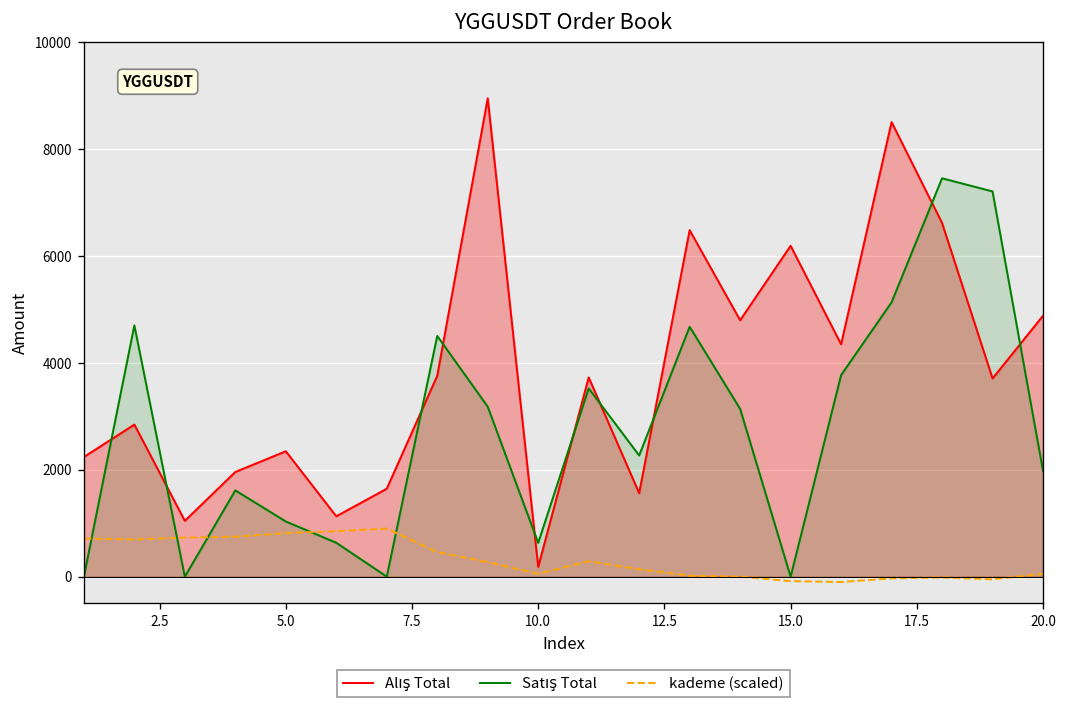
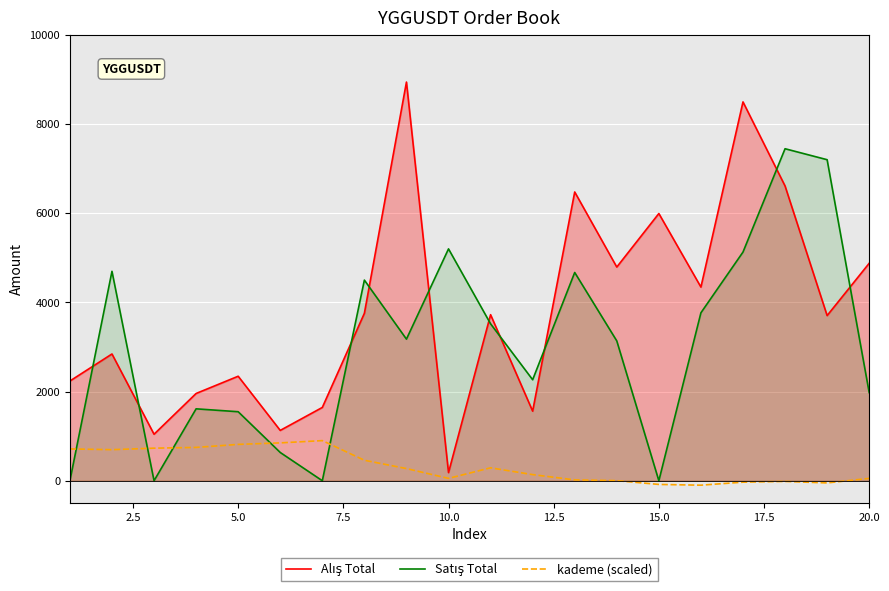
  {
    "Alış Total": {
      "5.0": 2300,
      "10.0": 200,
-     "15.0": 6200,
+     "15.0": 6000,
      "20.0": 4900
    },
    "Satış Total": {
-     "5.0": 1000,
-     "10.0": 600,
+     "5.0": 1500,
+     "10.0": 5200,
      "15.0": 0,
      "20.0": 2000
    },
    "kademe (scaled)": {
      "5.0": 800,
      "10.0": 100,
      "15.0": -100,
      "20.0": 100
    }
  }
